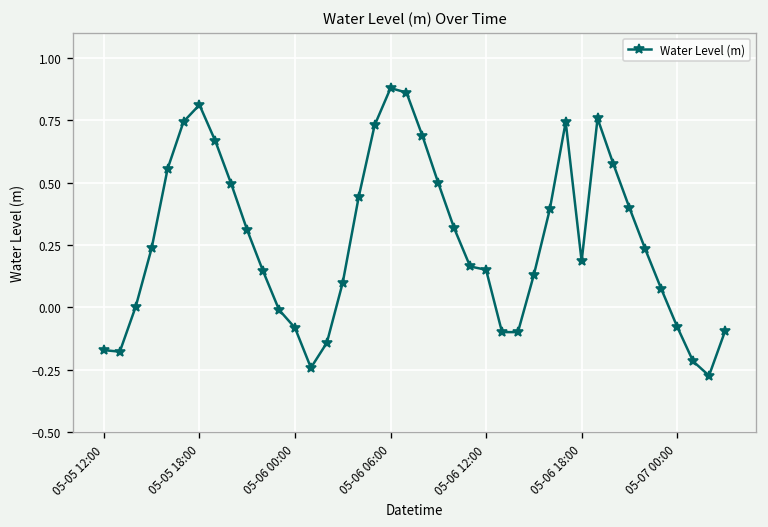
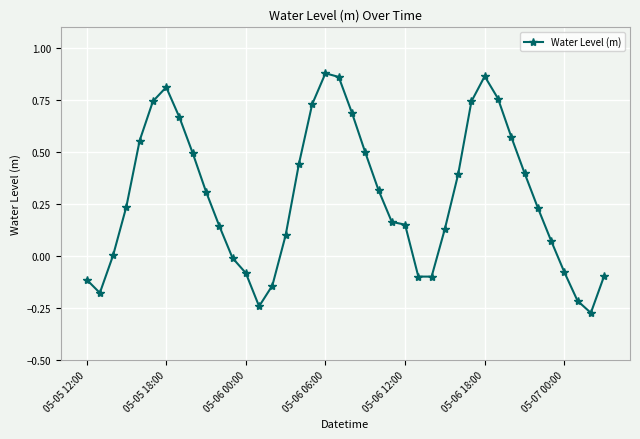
  {
-   "05-05 12:00": -0.17,
+   "05-05 12:00": -0.11,
    "05-05 18:00": 0.81,
    "05-06 00:00": -0.08,
    "05-06 06:00": 0.88,
    "05-06 12:00": 0.15,
-   "05-06 18:00": 0.18,
+   "05-06 18:00": 0.86,
    "05-07 00:00": -0.08
  }
